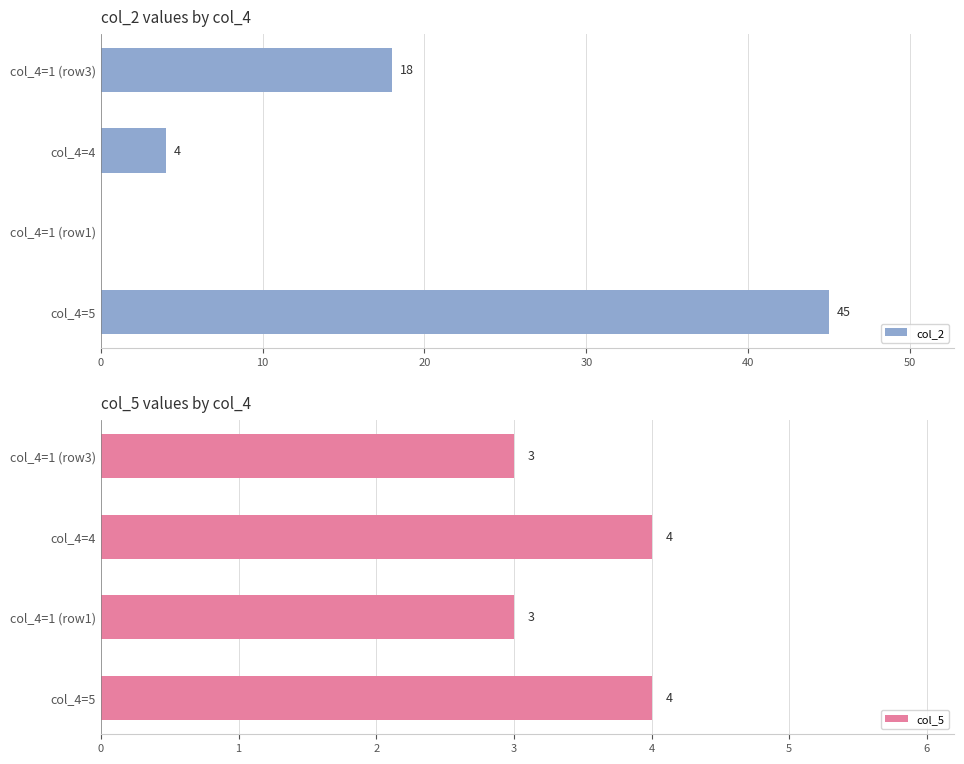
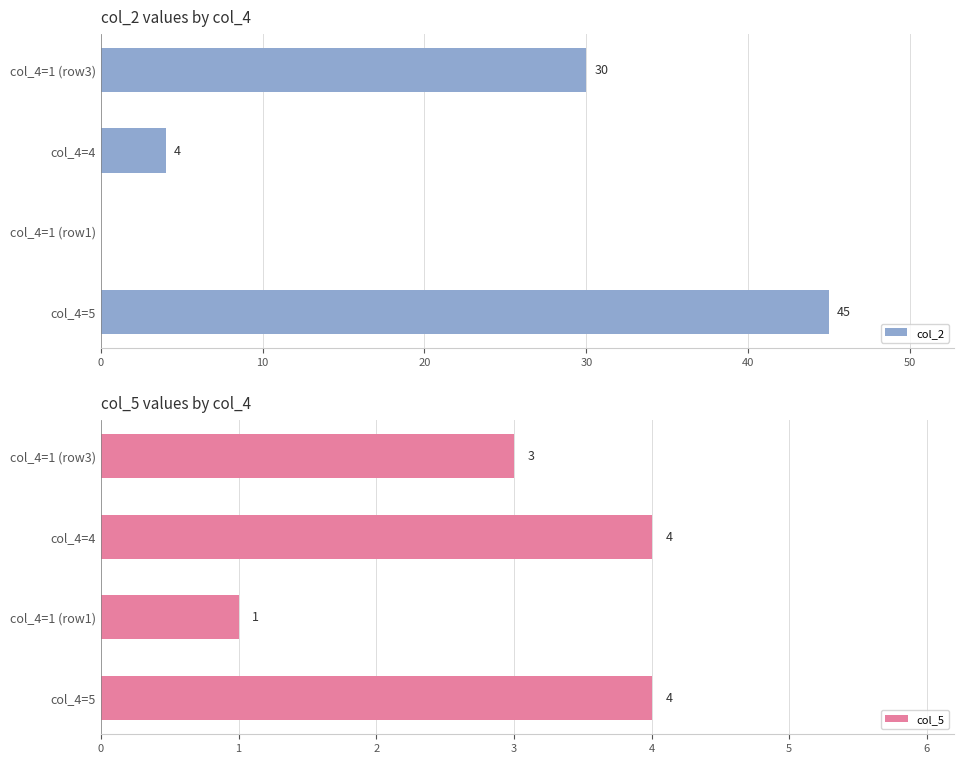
  {
    "col_2 values by col_4": {
-     "col_4=1 (row3)": 18,
+     "col_4=1 (row3)": 30,
      "col_4=4": 4,
      "col_4=5": 45
    },
    "col_5 values by col_4": {
      "col_4=1 (row3)": 3,
      "col_4=4": 4,
-     "col_4=1 (row1)": 3,
+     "col_4=1 (row1)": 1,
      "col_4=5": 4
    }
  }
